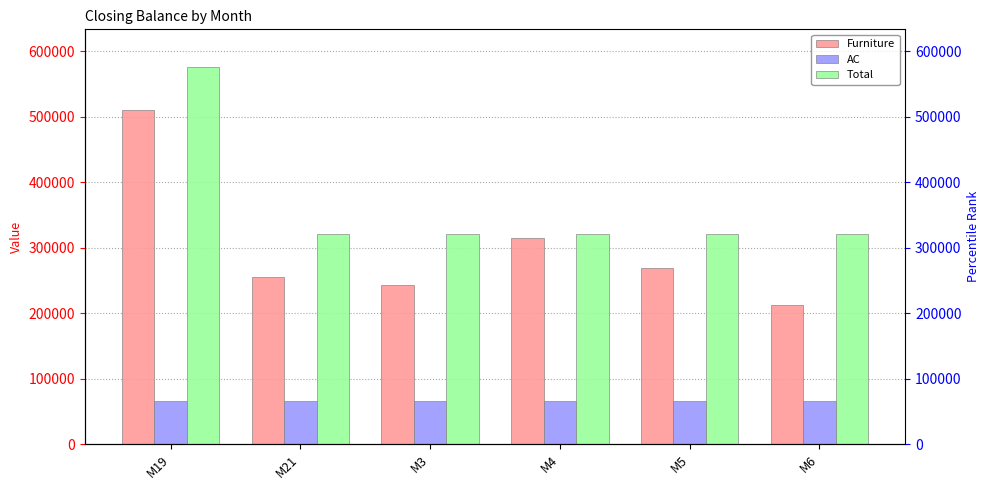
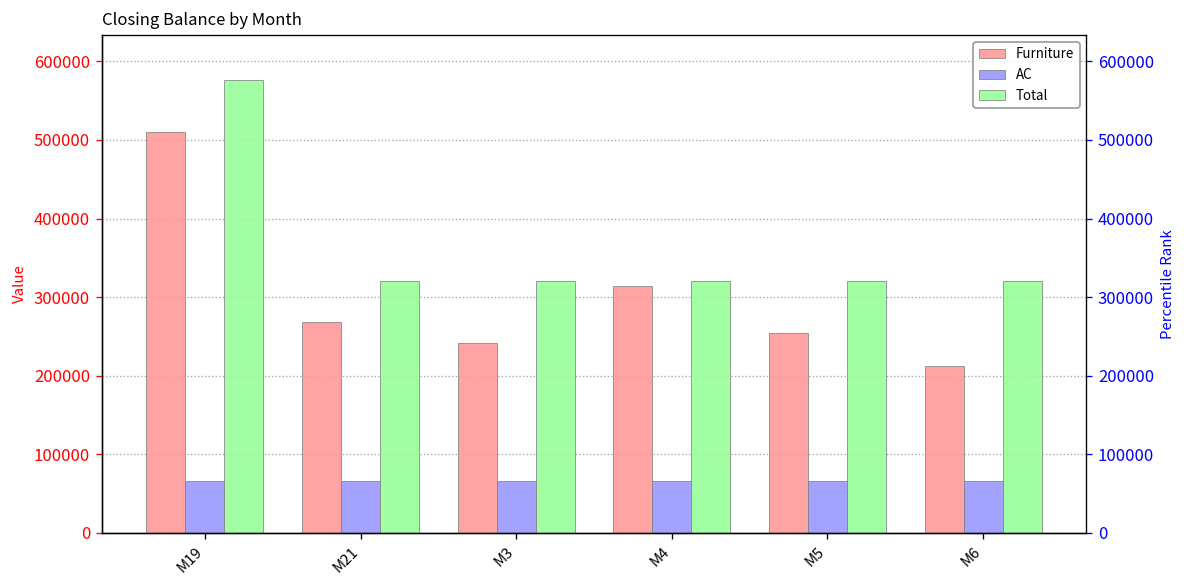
  {
    "Furniture": {
      "M19": 510000,
-     "M21": 250000,
+     "M21": 270000,
      "M3": 240000,
      "M4": 310000,
-     "M5": 270000,
+     "M5": 250000,
      "M6": 210000
    },
    "AC": {
      "M19": 70000,
      "M21": 70000,
      "M3": 70000,
      "M4": 70000,
      "M5": 70000,
      "M6": 70000
    },
    "Total": {
      "M19": 580000,
      "M21": 320000,
      "M3": 320000,
      "M4": 320000,
      "M5": 320000,
      "M6": 320000
    }
  }
